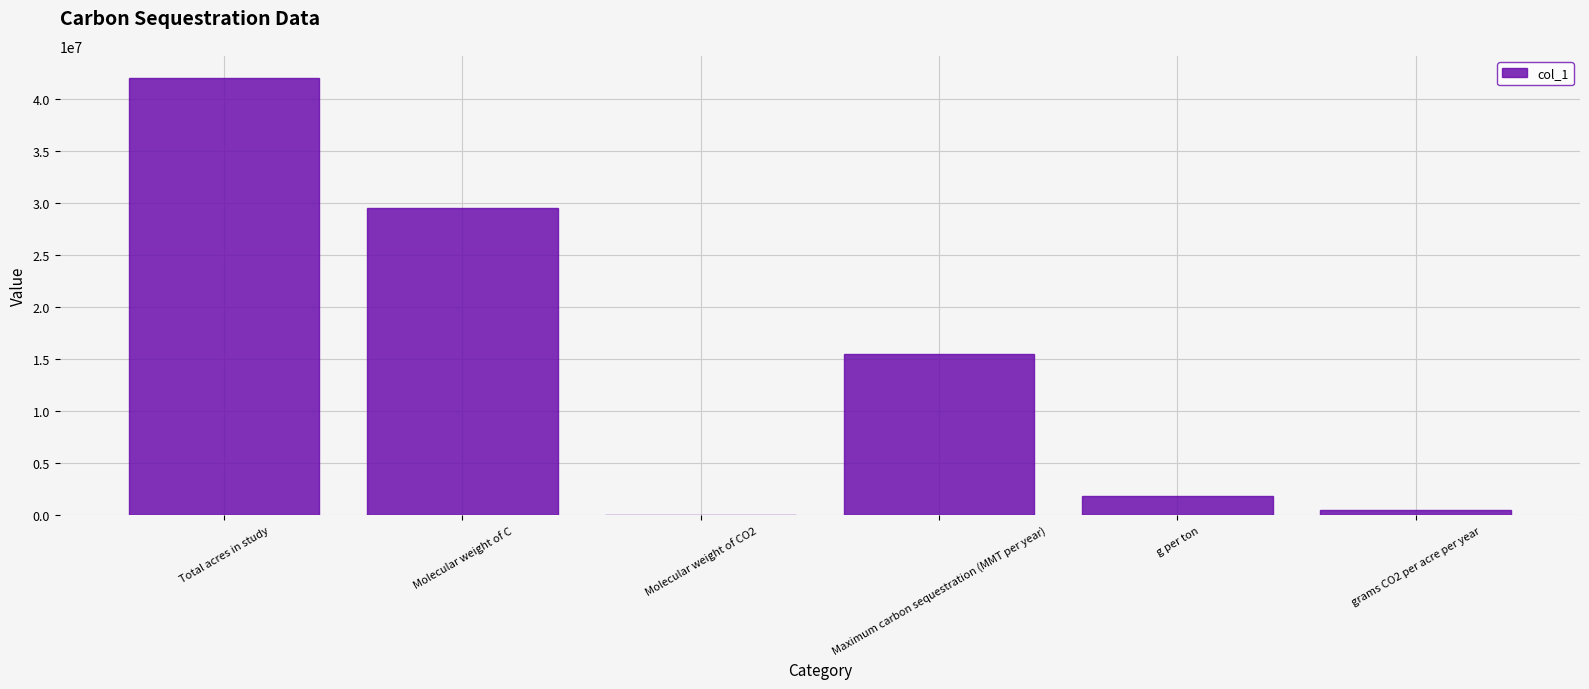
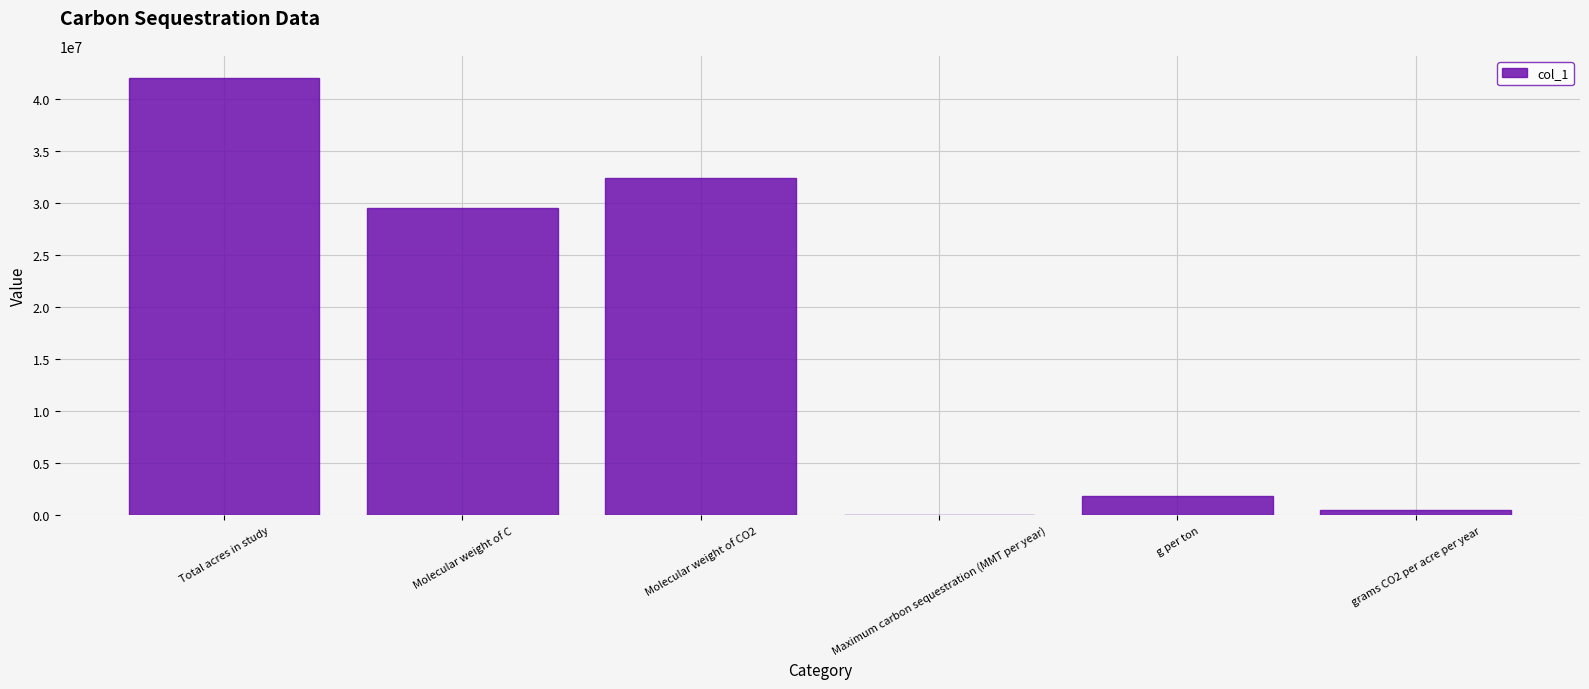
  {
    "Total acres in study": 42000000,
    "Molecular weight of C": 29500000,
-   "Molecular weight of CO2": 0,
-   "Maximum carbon sequestration (MMT per year)": 15500000,
+   "Molecular weight of CO2": 32400000,
+   "Maximum carbon sequestration (MMT per year)": 0,
    "g per ton": 1800000,
    "grams CO2 per acre per year": 500000
  }
